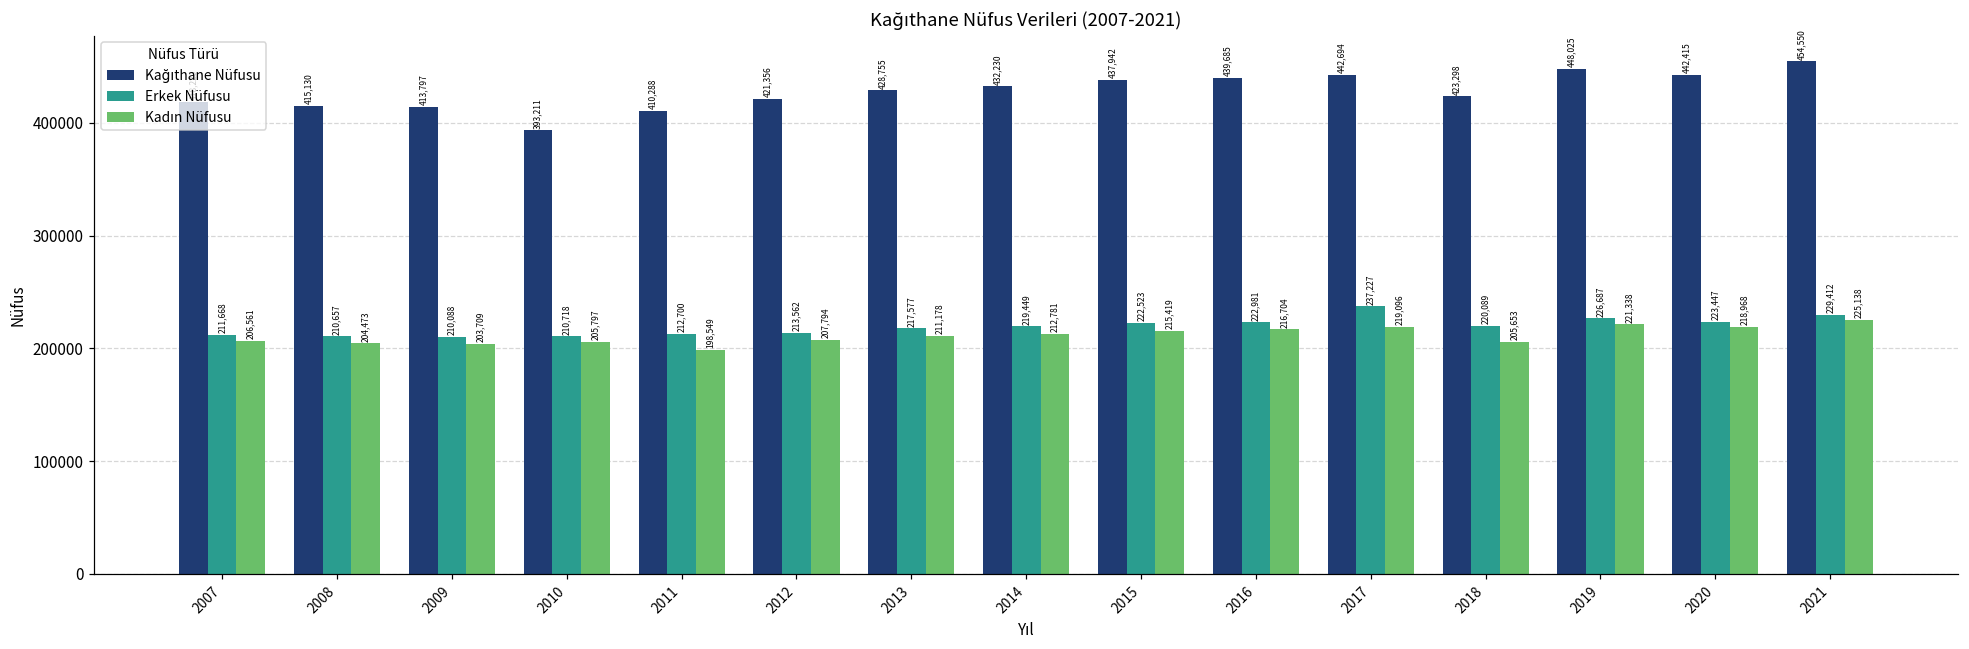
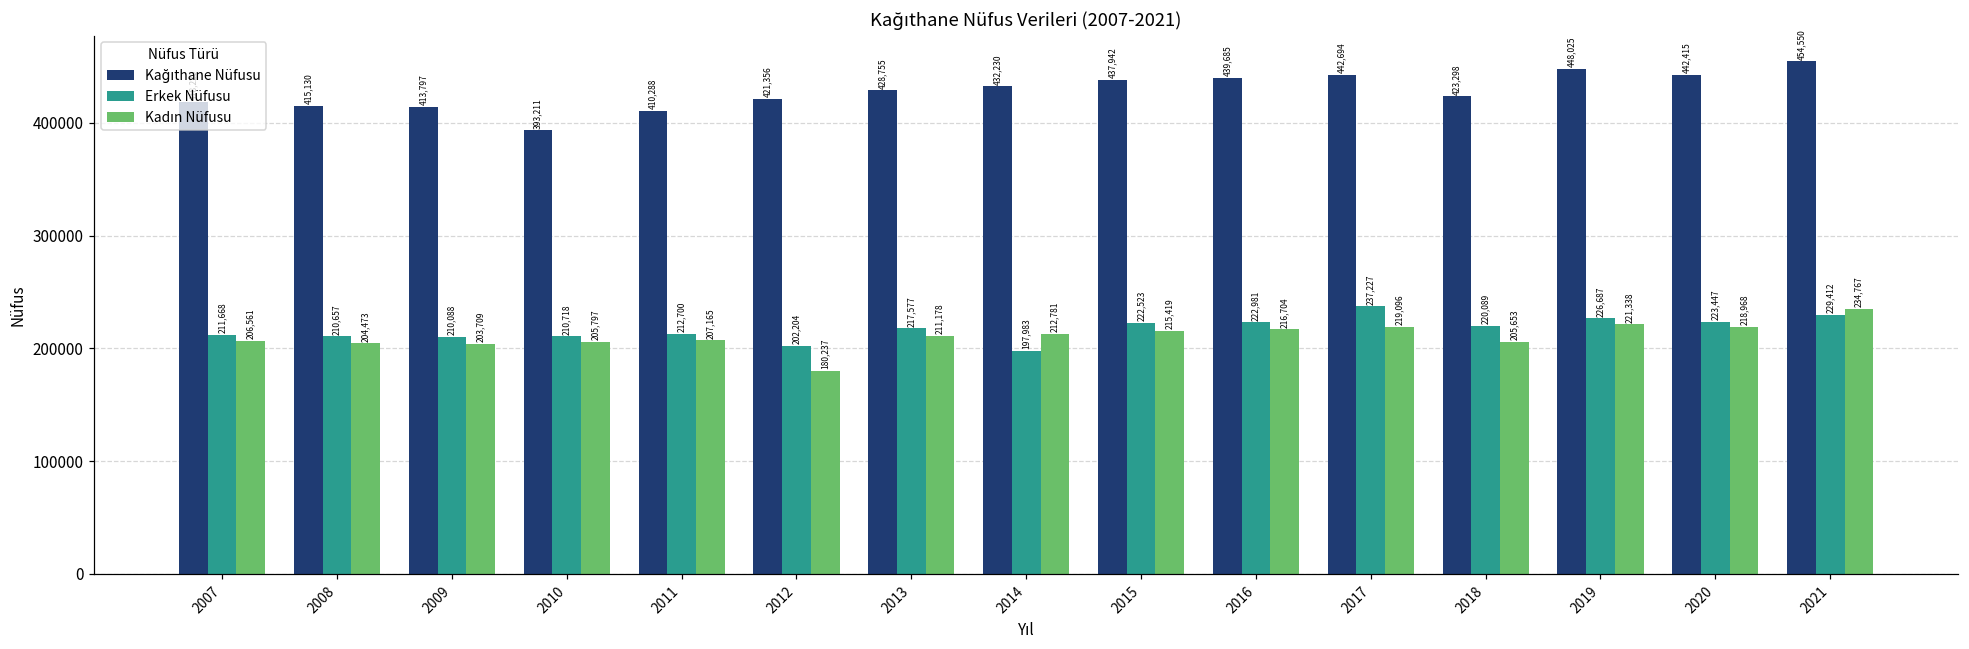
  {
    "Kağıthane Nüfusu": {
      "2008": "415,130",
      "2009": "413,797",
      "2010": "393,211",
      "2011": "410,288",
      "2012": "421,356",
      "2013": "428,755",
      "2014": "432,230",
      "2015": "437,942",
      "2016": "439,685",
      "2017": "442,694",
      "2018": "423,298",
      "2019": "448,025",
      "2020": "442,415",
      "2021": "454,550"
    },
    "Erkek Nüfusu": {
      "2007": "211,668",
      "2008": "210,657",
      "2009": "210,088",
      "2010": "210,718",
      "2011": "212,700",
-     "2012": "213,562",
+     "2012": "202,204",
      "2013": "217,577",
-     "2014": "219,449",
+     "2014": "197,983",
      "2015": "222,523",
      "2016": "222,981",
      "2017": "237,227",
      "2018": "220,089",
      "2019": "226,687",
      "2020": "223,447",
      "2021": "229,412"
    },
    "Kadın Nüfusu": {
      "2007": "206,561",
      "2008": "204,473",
      "2009": "203,709",
      "2010": "205,797",
-     "2011": "198,549",
-     "2012": "207,794",
+     "2011": "207,165",
+     "2012": "180,237",
      "2013": "211,178",
      "2014": "212,781",
      "2015": "215,419",
      "2016": "216,704",
      "2017": "219,096",
      "2018": "205,653",
      "2019": "221,338",
      "2020": "218,968",
-     "2021": "225,138"
+     "2021": "234,767"
    }
  }
